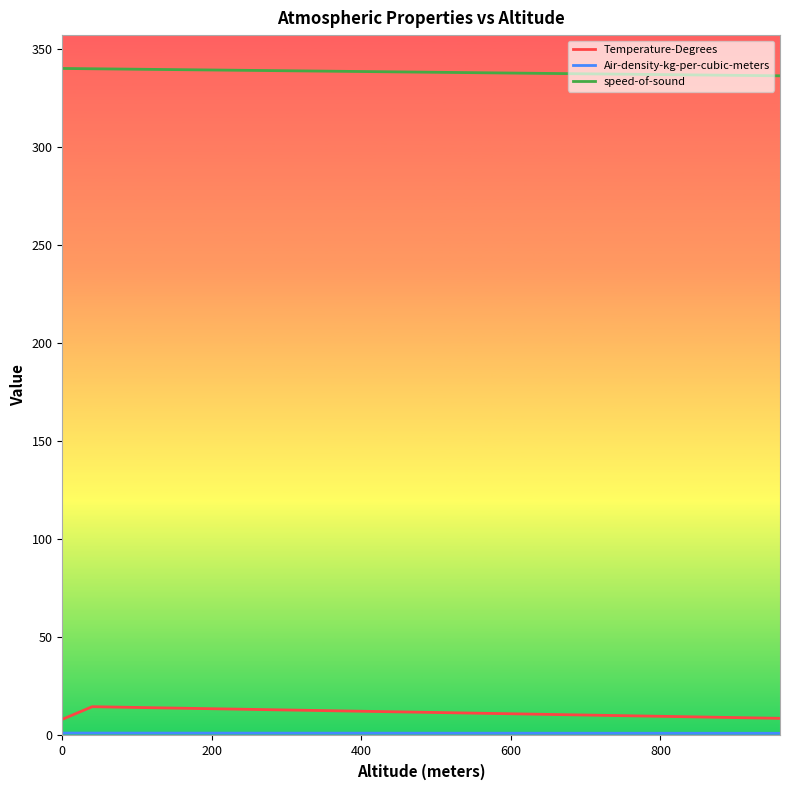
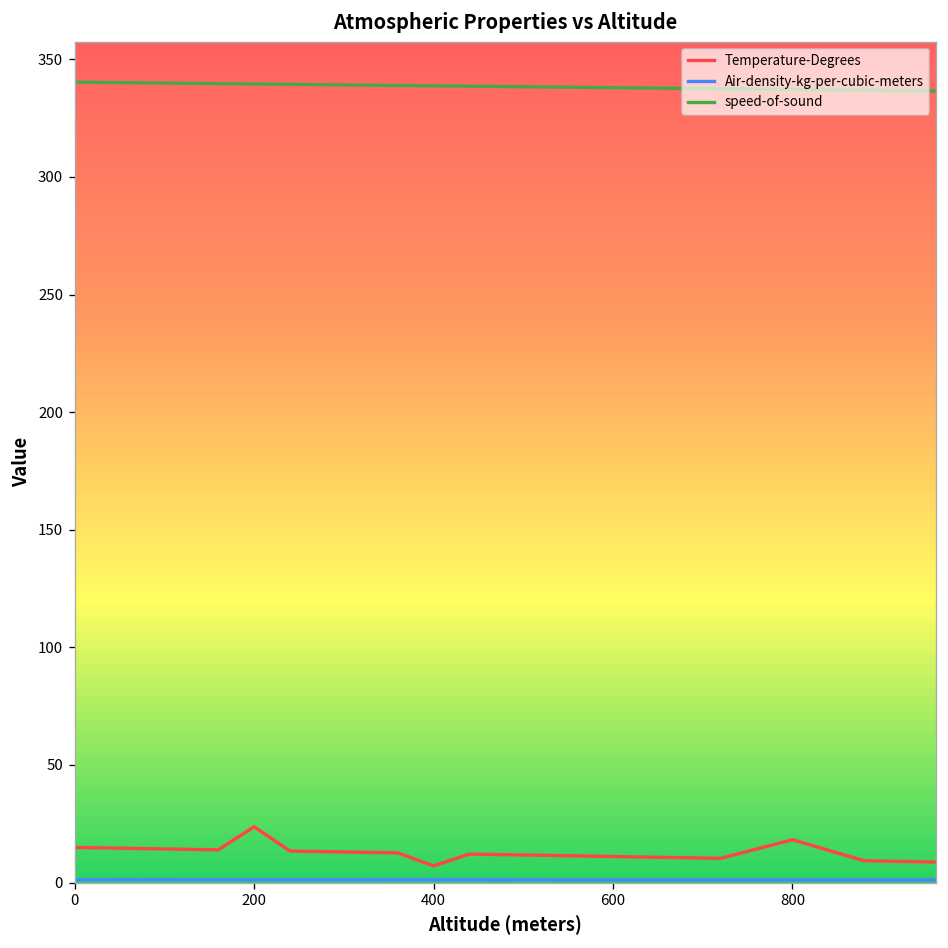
  {
    "Temperature-Degrees": {
-     "0": 8,
-     "200": 14,
-     "400": 12,
-     "800": 10
+     "0": 15,
+     "200": 24,
+     "400": 7,
+     "800": 18
    },
    "Air-density-kg-per-cubic-meters": {
      "0": 1,
      "200": 1,
      "400": 1,
      "800": 1
    },
    "speed-of-sound": {
      "0": 340,
      "200": 340,
      "400": 339
    }
  }
